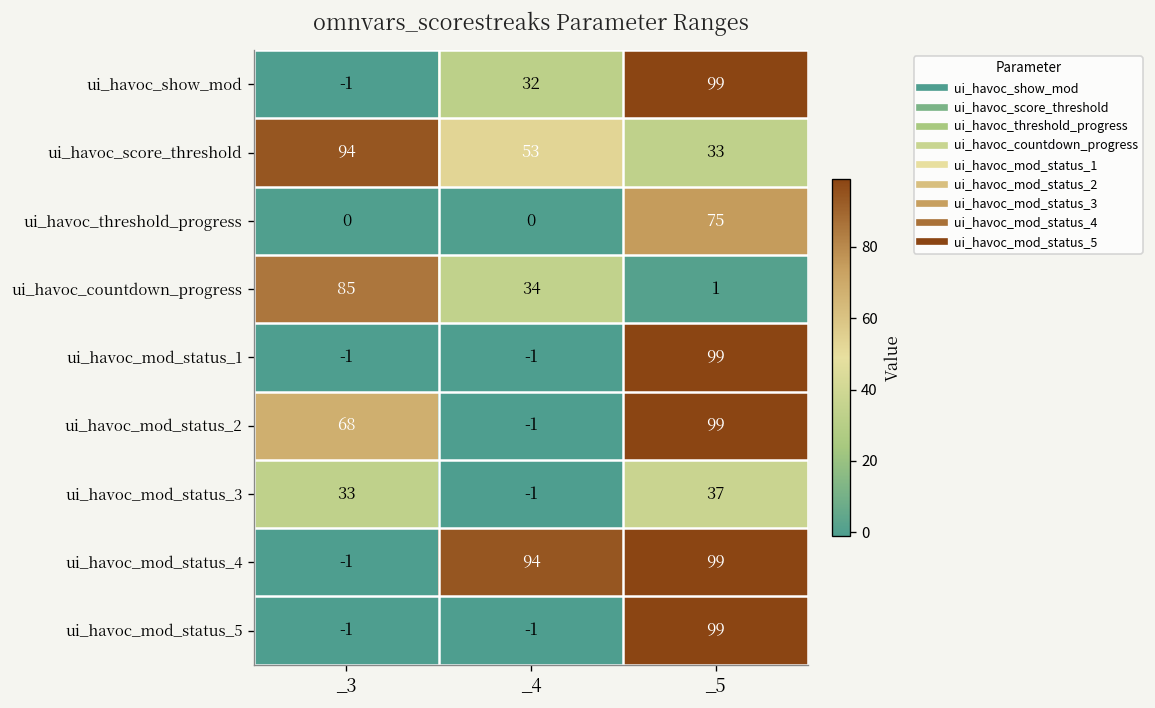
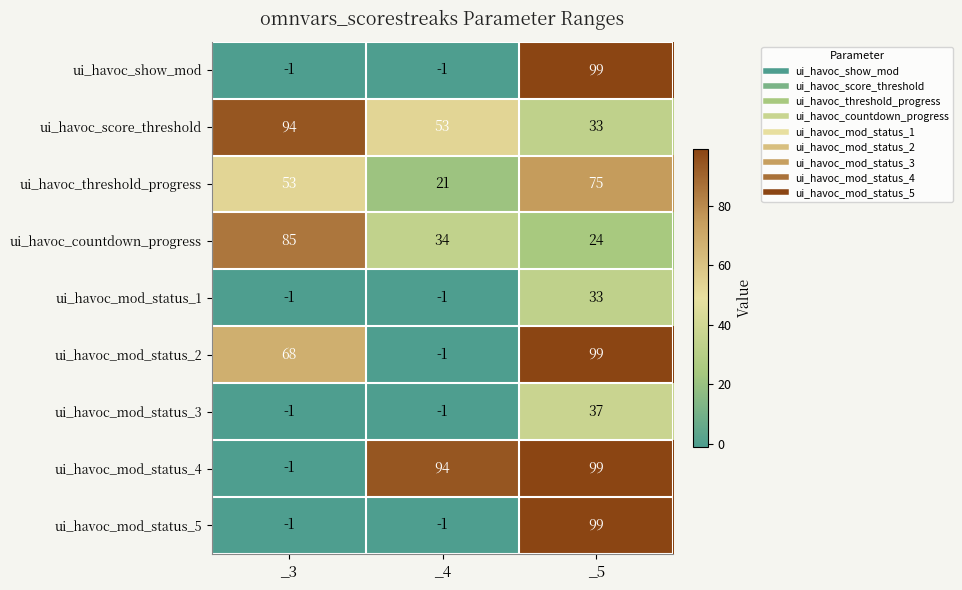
  {
    "ui_havoc_show_mod": {
      "_3": -1,
-     "_4": 32,
+     "_4": -1,
      "_5": 99
    },
    "ui_havoc_score_threshold": {
      "_3": 94,
      "_4": 53,
      "_5": 33
    },
    "ui_havoc_threshold_progress": {
-     "_3": 0,
-     "_4": 0,
+     "_3": 53,
+     "_4": 21,
      "_5": 75
    },
    "ui_havoc_countdown_progress": {
      "_3": 85,
      "_4": 34,
-     "_5": 1
+     "_5": 24
    },
    "ui_havoc_mod_status_1": {
      "_3": -1,
      "_4": -1,
-     "_5": 99
+     "_5": 33
    },
    "ui_havoc_mod_status_2": {
      "_3": 68,
      "_4": -1,
      "_5": 99
    },
    "ui_havoc_mod_status_3": {
-     "_3": 33,
+     "_3": -1,
      "_4": -1,
      "_5": 37
    },
    "ui_havoc_mod_status_4": {
      "_3": -1,
      "_4": 94,
      "_5": 99
    },
    "ui_havoc_mod_status_5": {
      "_3": -1,
      "_4": -1,
      "_5": 99
    }
  }
